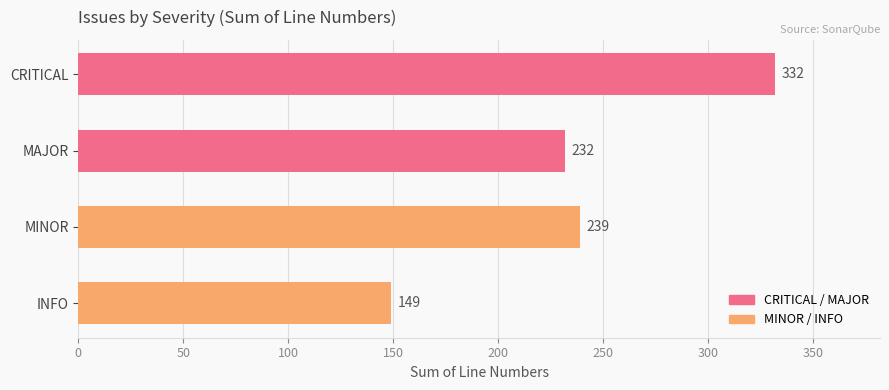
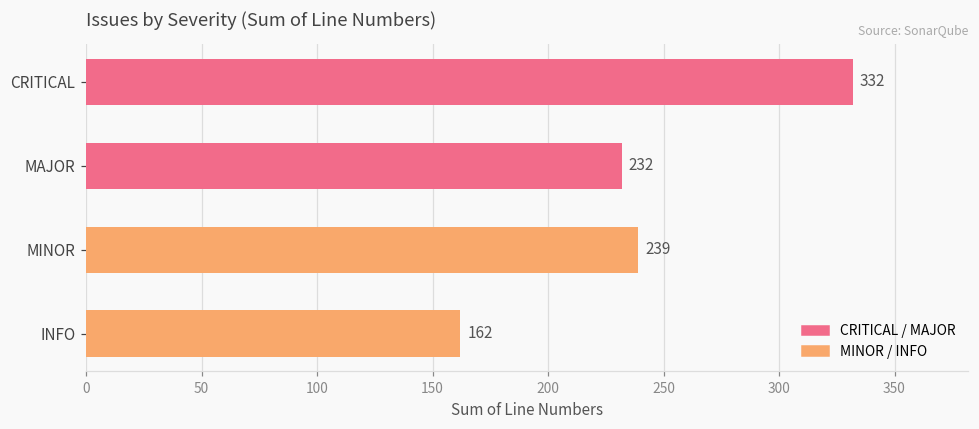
  {
    "CRITICAL": 332,
    "MAJOR": 232,
    "MINOR": 239,
-   "INFO": 149
+   "INFO": 162
  }
